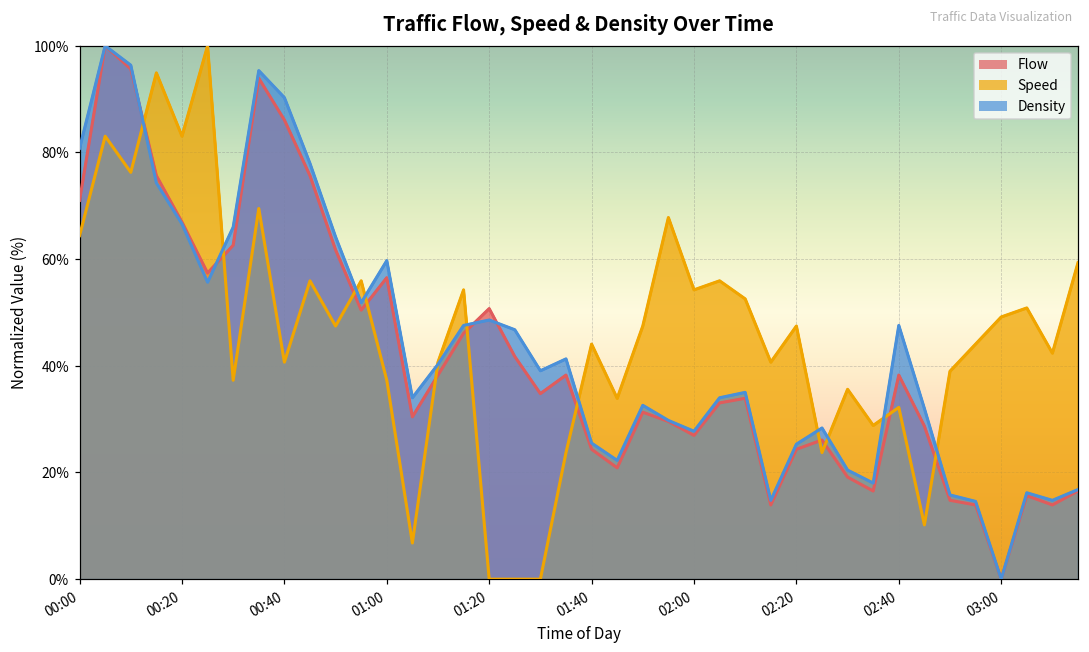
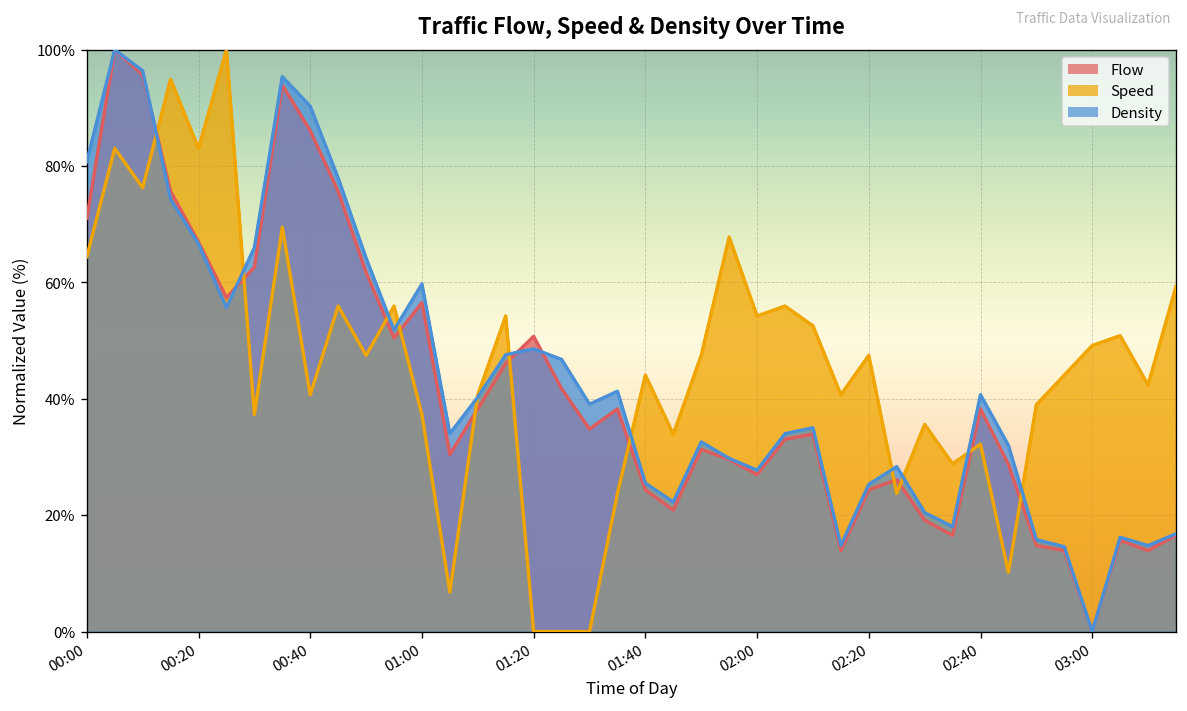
  {
    "Flow": {
      "00:00": "71%",
      "00:40": "86%",
      "01:00": "57%",
      "01:20": "51%",
      "01:40": "24%",
      "02:00": "27%",
      "02:20": "24%",
      "02:40": "38%"
    },
    "Speed": {
      "00:00": "64%",
      "00:20": "83%",
      "00:40": "41%",
      "01:00": "37%",
      "01:20": "0%",
      "01:40": "44%",
      "02:00": "54%",
      "02:20": "47%",
      "02:40": "32%",
      "03:00": "49%"
    },
    "Density": {
      "00:00": "81%",
      "00:40": "90%",
      "01:00": "60%",
      "01:20": "49%",
      "01:40": "26%",
      "02:00": "28%",
      "02:20": "25%",
-     "02:40": "48%"
+     "02:40": "41%"
    }
  }
